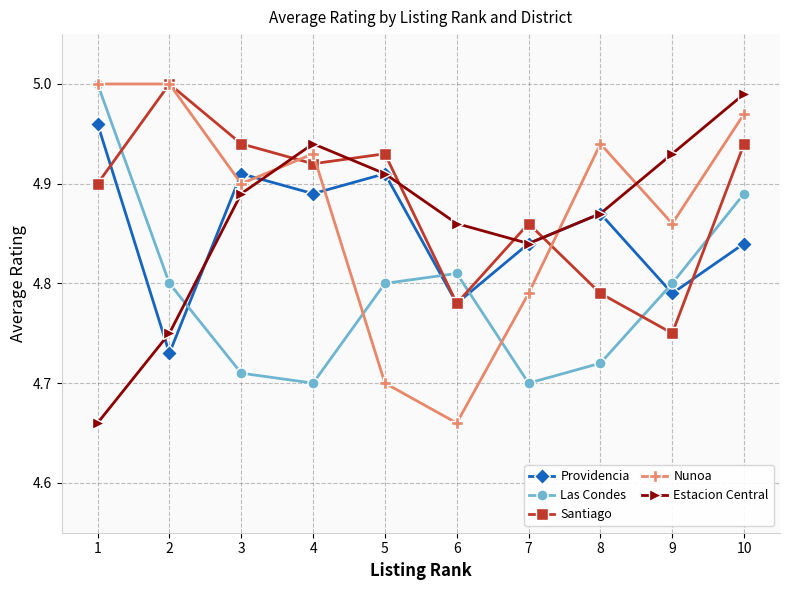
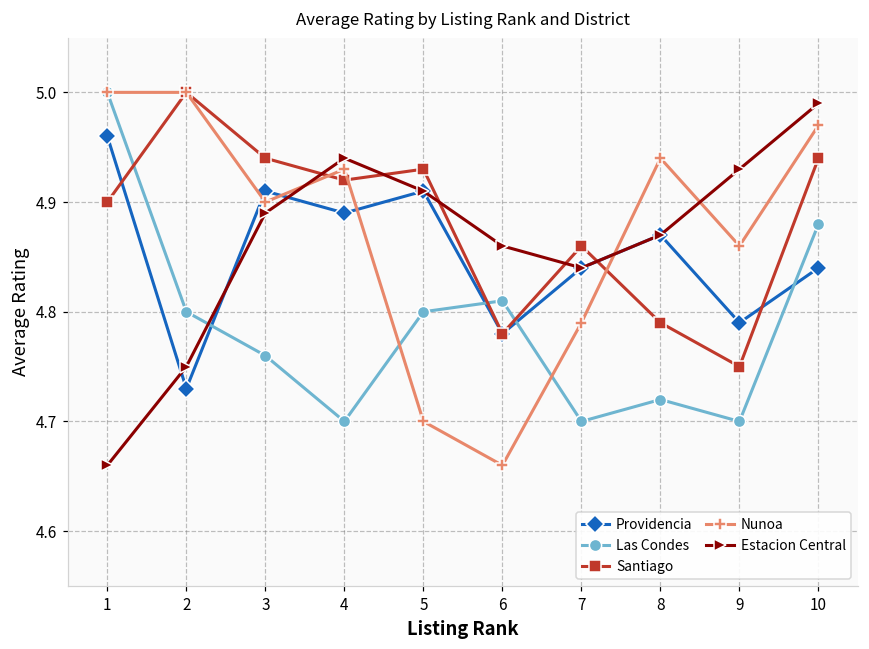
  {
    "Providencia": {
      "1": 4.96,
      "2": 4.73,
      "3": 4.91,
      "4": 4.89,
      "9": 4.79,
      "10": 4.84
    },
    "Las Condes": {
      "2": 4.80,
-     "3": 4.71,
+     "3": 4.76,
      "4": 4.70,
      "5": 4.80,
      "6": 4.81,
      "7": 4.70,
      "8": 4.72,
-     "9": 4.8,
-     "10": 4.89
+     "9": 4.7,
+     "10": 4.88
    },
    "Santiago": {
      "1": 4.90,
      "3": 4.94,
      "4": 4.92,
      "5": 4.93,
      "7": 4.86,
      "8": 4.79,
      "9": 4.75,
      "10": 4.94
    },
    "Nunoa": {
      "3": 4.90,
      "4": 4.93,
      "5": 4.70,
      "6": 4.66,
      "7": 4.79,
      "8": 4.94,
      "9": 4.86,
      "10": 4.97
    },
    "Estacion Central": {
      "1": 4.66,
      "2": 4.75,
      "3": 4.89,
      "4": 4.94,
      "6": 4.86,
      "9": 4.93,
      "10": 4.99
    }
  }
